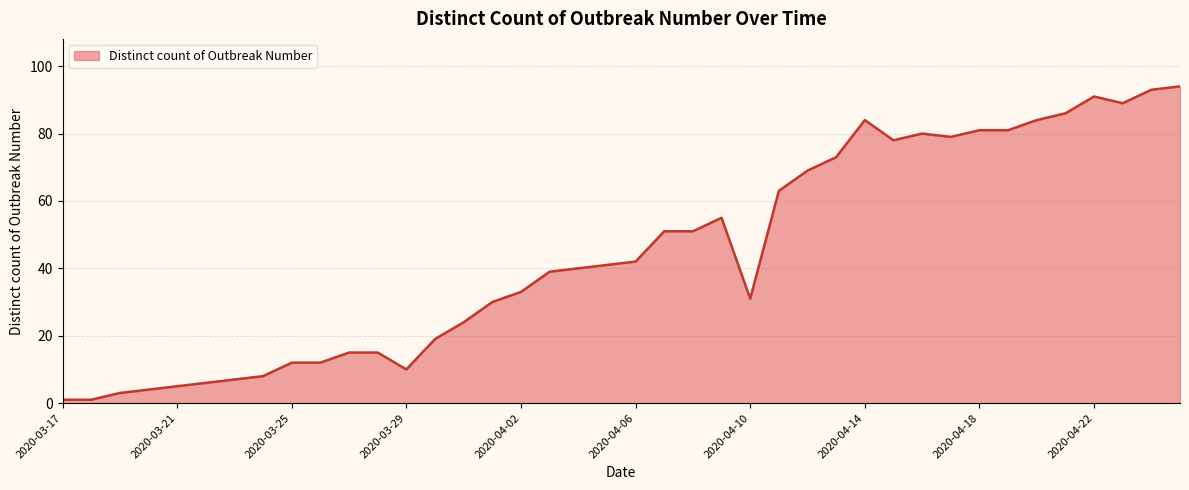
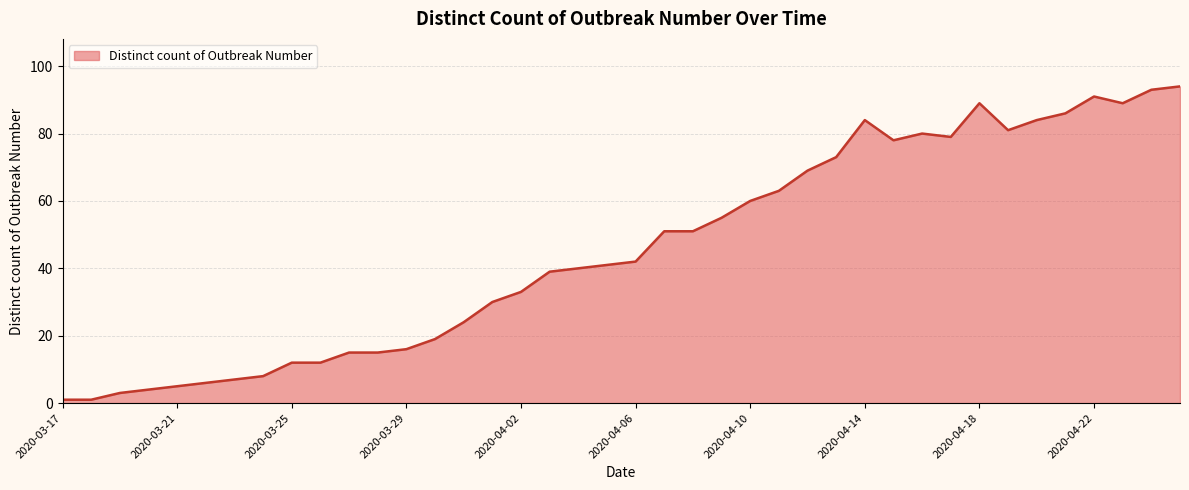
  {
    "2020-03-17": 1,
    "2020-03-21": 5,
    "2020-03-25": 12,
-   "2020-03-29": 10,
+   "2020-03-29": 16,
    "2020-04-02": 33,
    "2020-04-06": 42,
-   "2020-04-10": 31,
+   "2020-04-10": 60,
    "2020-04-14": 84,
-   "2020-04-18": 81,
+   "2020-04-18": 89,
    "2020-04-22": 91
  }
